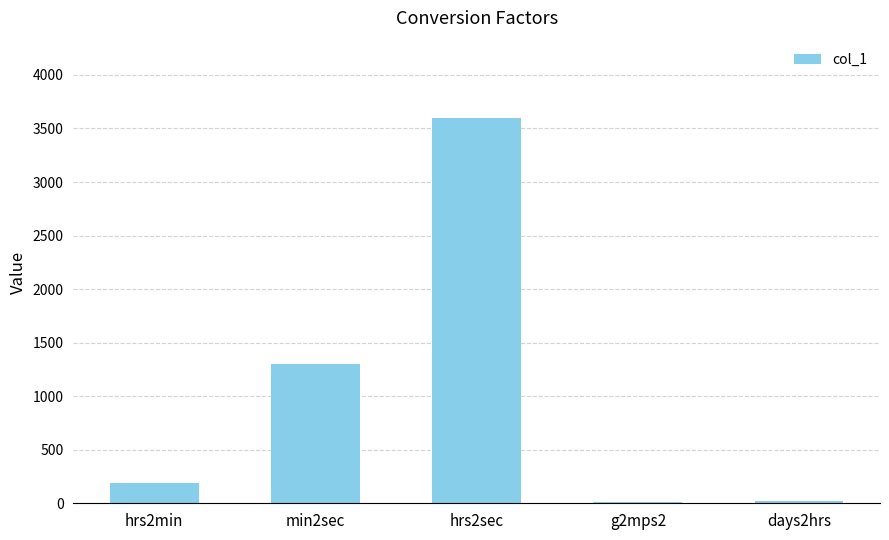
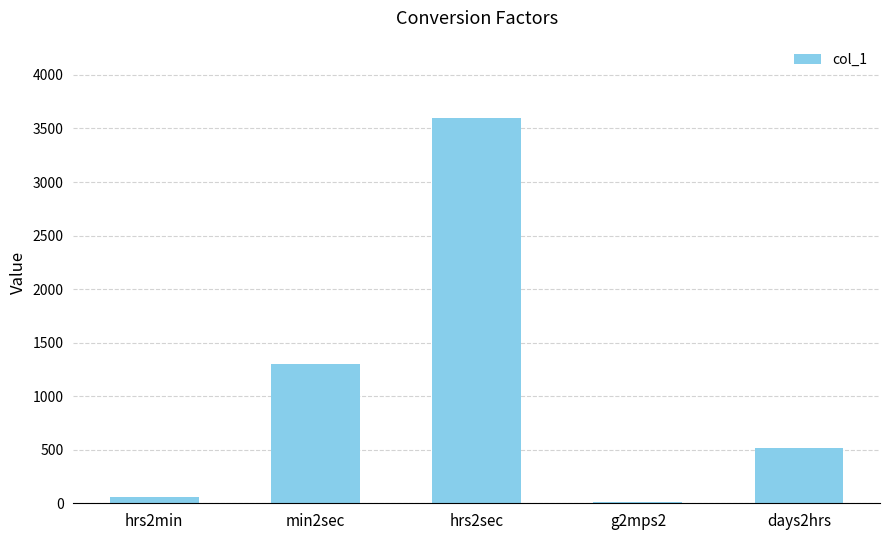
  {
-   "hrs2min": 190,
+   "hrs2min": 60,
    "min2sec": 1300,
    "hrs2sec": 3600,
-   "days2hrs": 20
+   "days2hrs": 510
  }
